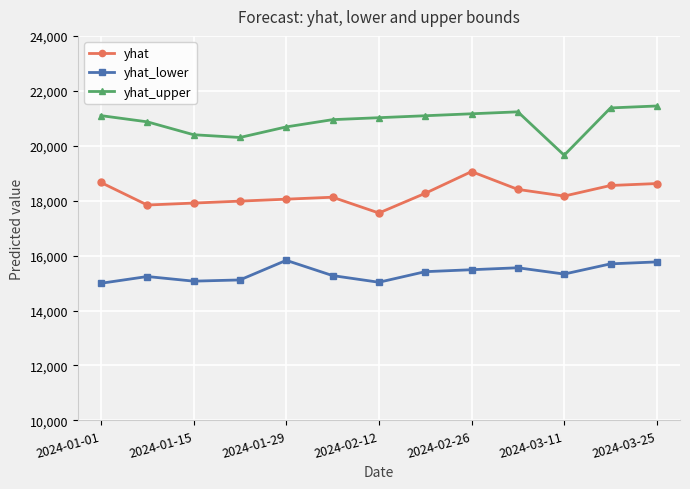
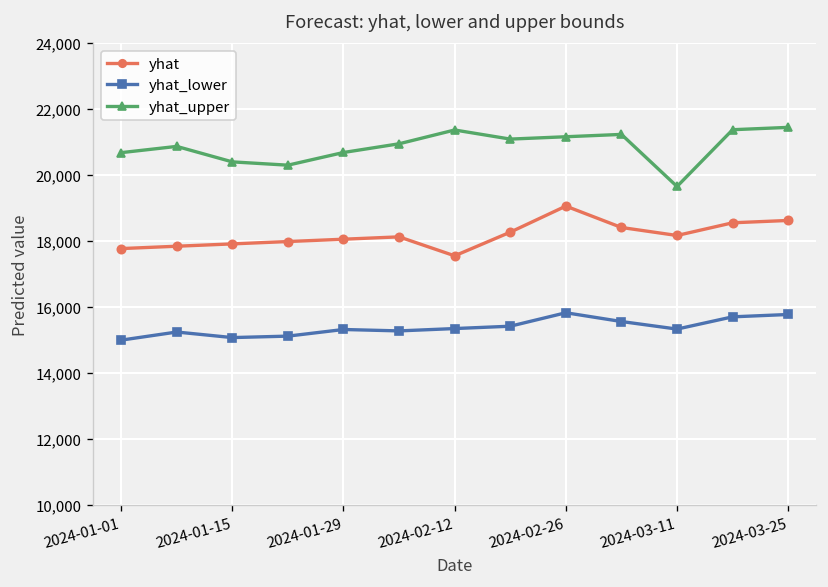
  {
    "yhat": {
-     "2024-01-01": "18,700",
+     "2024-01-01": "17,800",
      "2024-01-15": "17,900",
      "2024-01-29": "18,100",
      "2024-02-12": "17,600",
      "2024-02-26": "19,100",
      "2024-03-11": "18,200",
      "2024-03-25": "18,600"
    },
    "yhat_lower": {
      "2024-01-01": "15,000",
      "2024-01-15": "15,100",
-     "2024-01-29": "15,800",
-     "2024-02-12": "15,000",
-     "2024-02-26": "15,500",
+     "2024-01-29": "15,300",
+     "2024-02-12": "15,300",
+     "2024-02-26": "15,800",
      "2024-03-11": "15,300",
      "2024-03-25": "15,800"
    },
    "yhat_upper": {
-     "2024-01-01": "21,100",
+     "2024-01-01": "20,700",
      "2024-01-15": "20,400",
      "2024-01-29": "20,700",
-     "2024-02-12": "21,000",
+     "2024-02-12": "21,400",
      "2024-02-26": "21,200",
      "2024-03-11": "19,700",
      "2024-03-25": "21,400"
    }
  }
